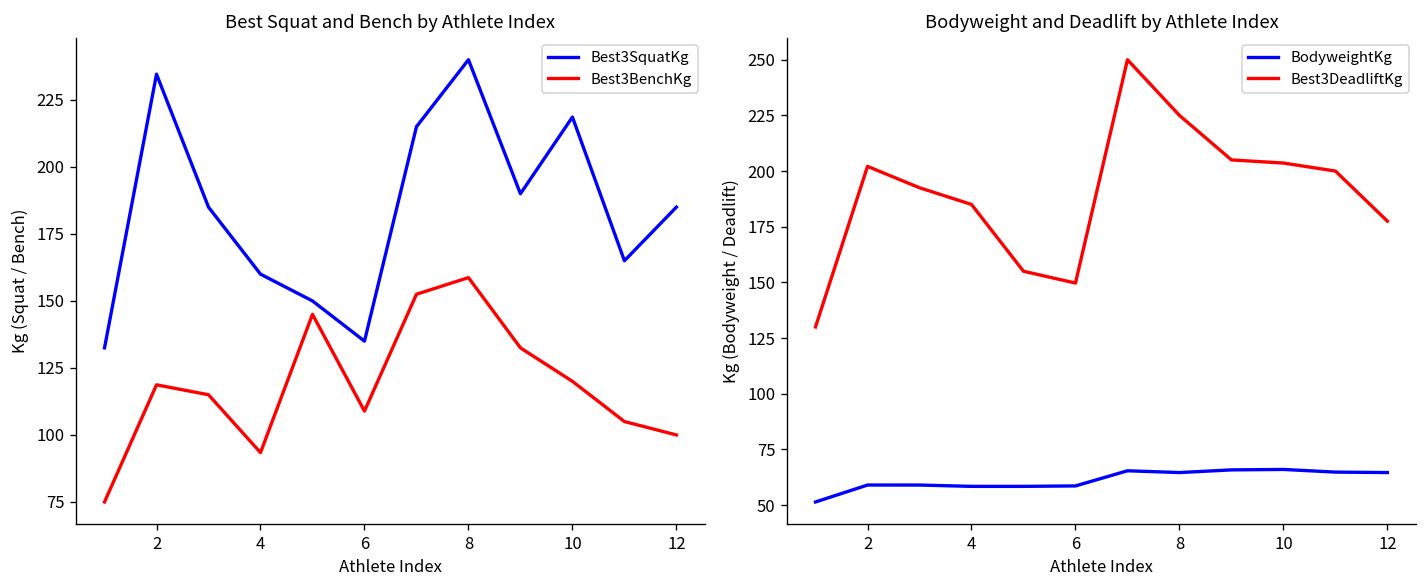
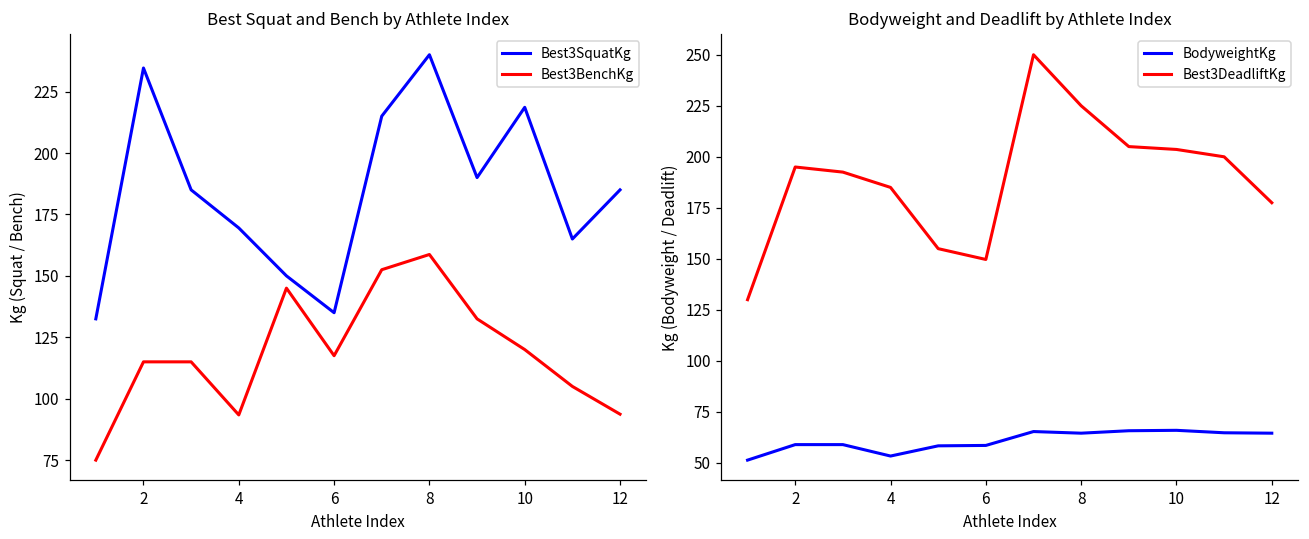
  {
    "Best Squat and Bench by Athlete Index": {
      "Best3SquatKg": {
        "2": 235,
-       "4": 160,
+       "4": 170,
        "6": 135,
        "8": 240,
        "10": 219,
        "12": 185
      },
      "Best3BenchKg": {
-       "2": 119,
+       "2": 115,
        "4": 93,
-       "6": 109,
+       "6": 118,
        "8": 159,
        "10": 120,
-       "12": 100
+       "12": 94
      }
    },
    "Bodyweight and Deadlift by Athlete Index": {
      "BodyweightKg": {
        "2": 59,
-       "4": 58,
+       "4": 53,
        "6": 59,
        "8": 65,
        "10": 66,
        "12": 65
      },
      "Best3DeadliftKg": {
-       "2": 202,
+       "2": 195,
        "4": 185,
        "6": 150,
        "8": 225,
        "10": 204,
        "12": 178
      }
    }
  }
